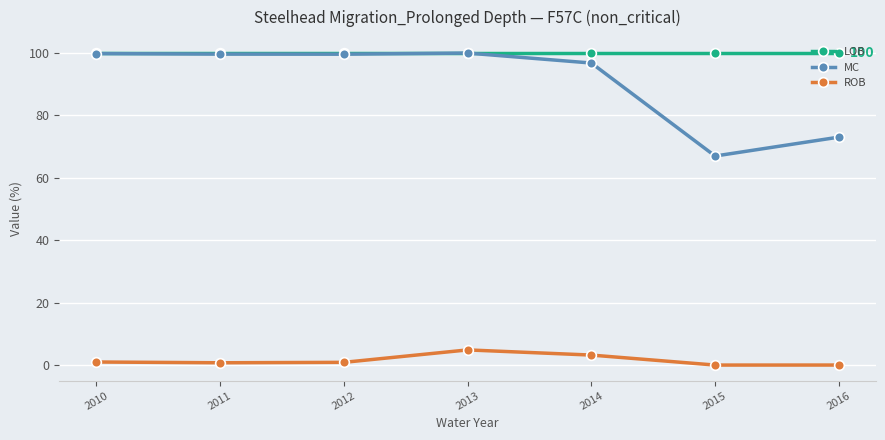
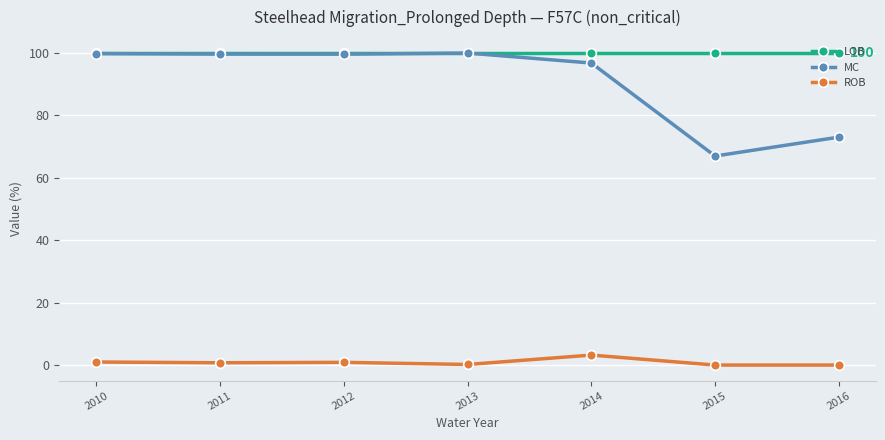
  {
    "LOB": {
      "2016": 100
    },
    "MC": {
      "2014": 97,
      "2015": 67,
      "2016": 73
    },
    "ROB": {
      "2010": 1,
      "2011": 1,
      "2012": 1,
-     "2013": 5,
+     "2013": 0,
      "2014": 3,
      "2015": 0,
      "2016": 0
    }
  }
